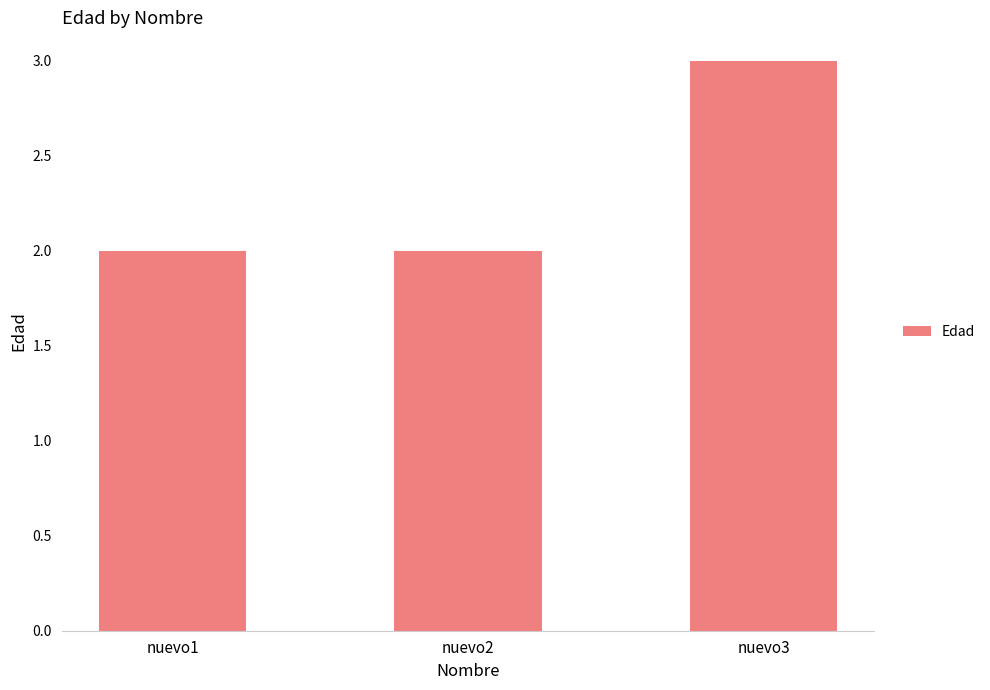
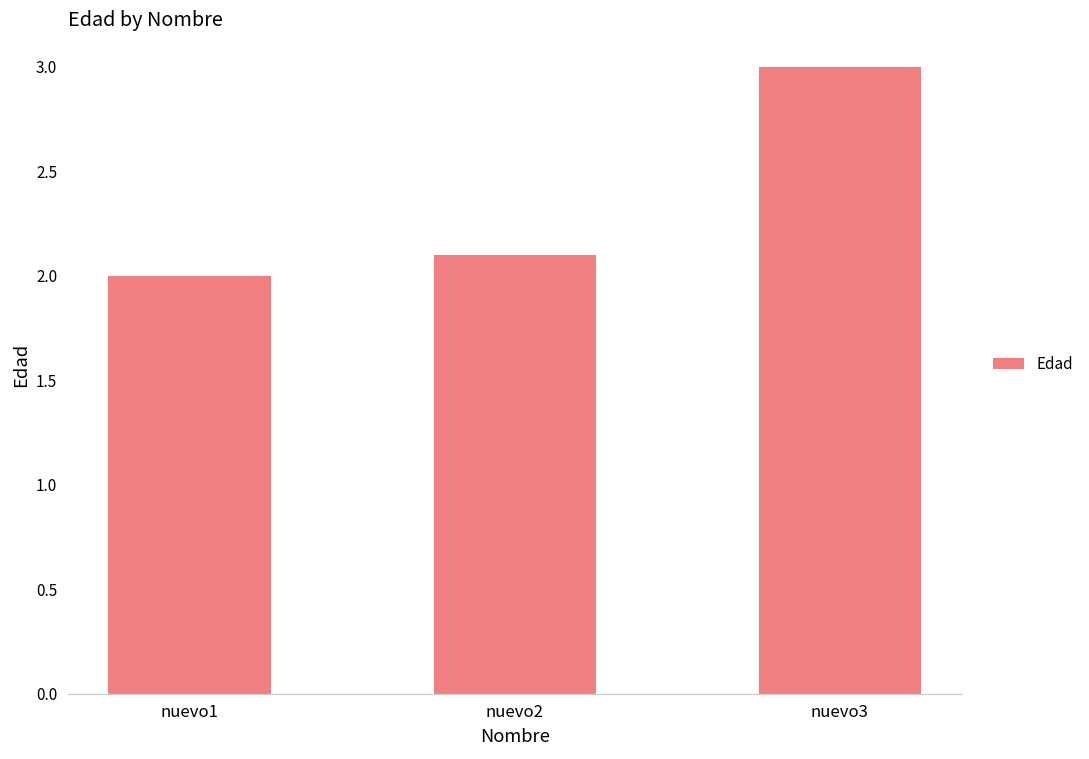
  {
    "nuevo1": 2.0,
-   "nuevo2": 2.0,
+   "nuevo2": 2.1,
    "nuevo3": 3.0
  }
